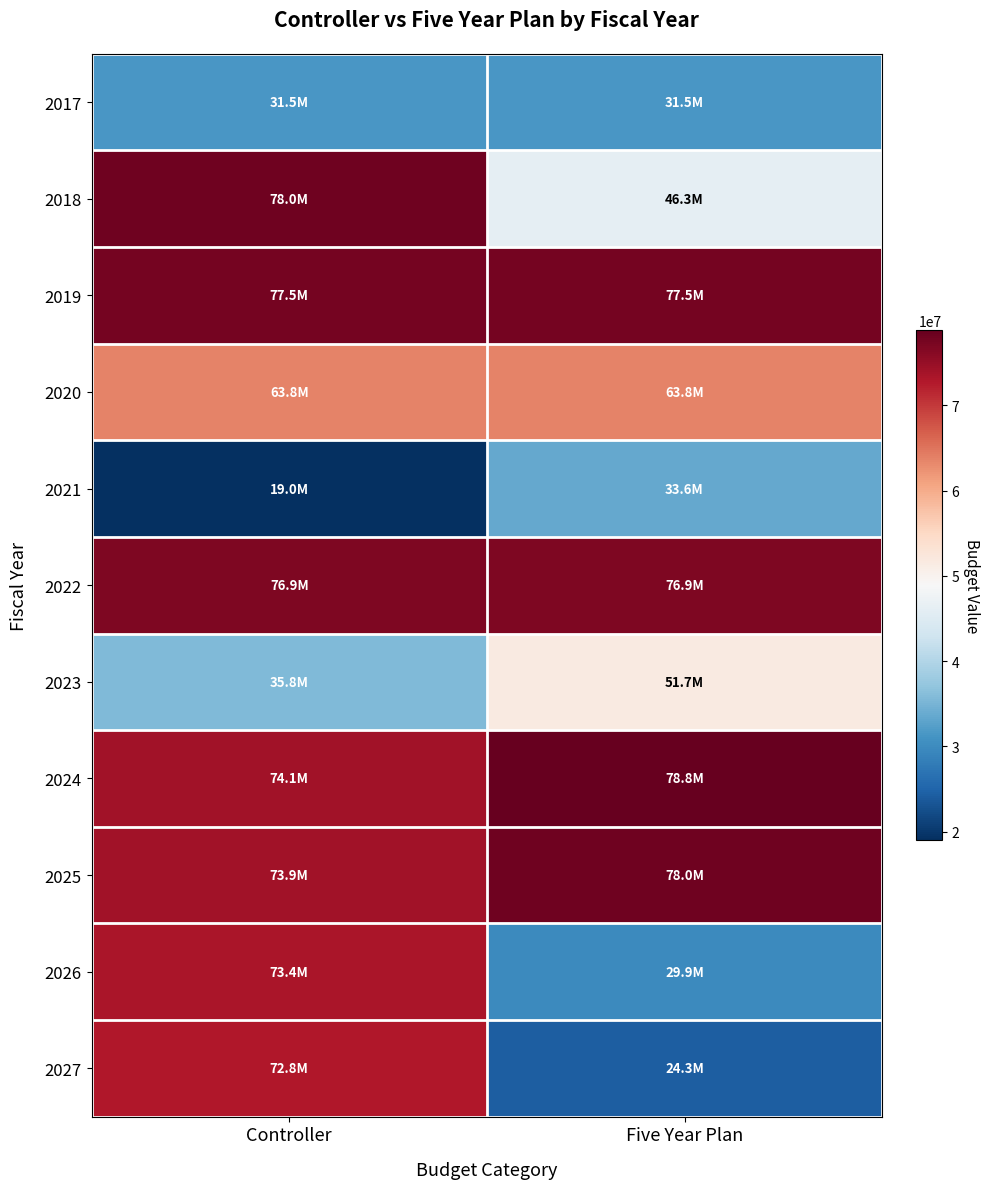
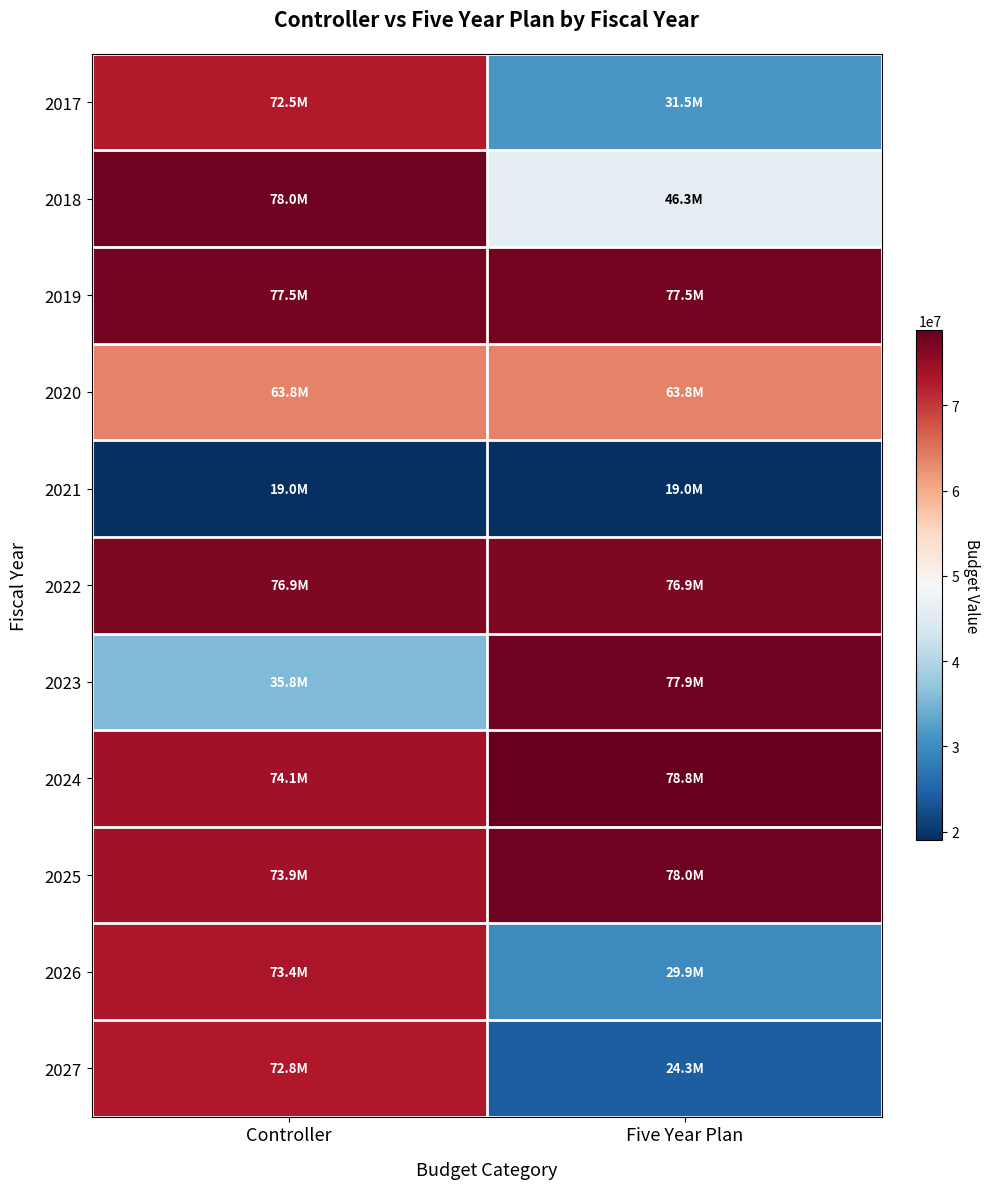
  {
    "2017": {
-     "Controller": "31.5M",
+     "Controller": "72.5M",
      "Five Year Plan": "31.5M"
    },
    "2018": {
      "Controller": "78.0M",
      "Five Year Plan": "46.3M"
    },
    "2019": {
      "Controller": "77.5M",
      "Five Year Plan": "77.5M"
    },
    "2020": {
      "Controller": "63.8M",
      "Five Year Plan": "63.8M"
    },
    "2021": {
      "Controller": "19.0M",
-     "Five Year Plan": "33.6M"
+     "Five Year Plan": "19.0M"
    },
    "2022": {
      "Controller": "76.9M",
      "Five Year Plan": "76.9M"
    },
    "2023": {
      "Controller": "35.8M",
-     "Five Year Plan": "51.7M"
+     "Five Year Plan": "77.9M"
    },
    "2024": {
      "Controller": "74.1M",
      "Five Year Plan": "78.8M"
    },
    "2025": {
      "Controller": "73.9M",
      "Five Year Plan": "78.0M"
    },
    "2026": {
      "Controller": "73.4M",
      "Five Year Plan": "29.9M"
    },
    "2027": {
      "Controller": "72.8M",
      "Five Year Plan": "24.3M"
    }
  }
